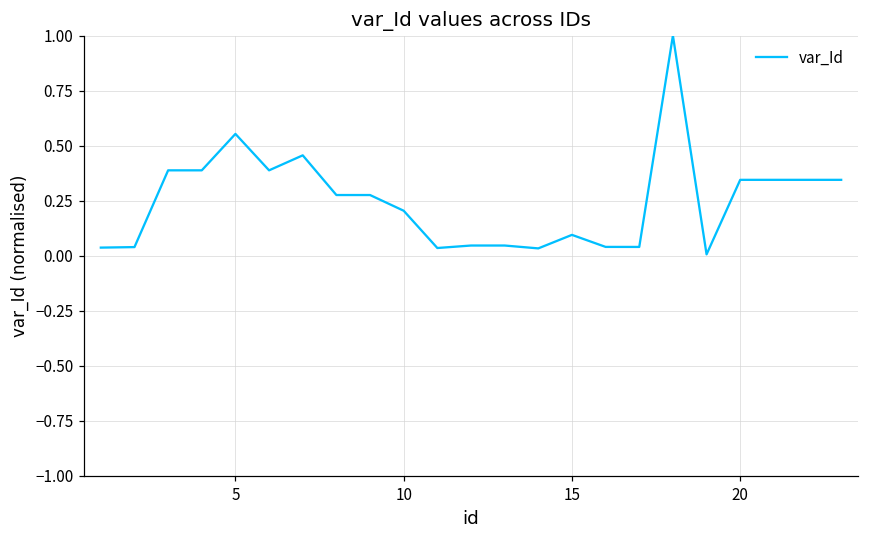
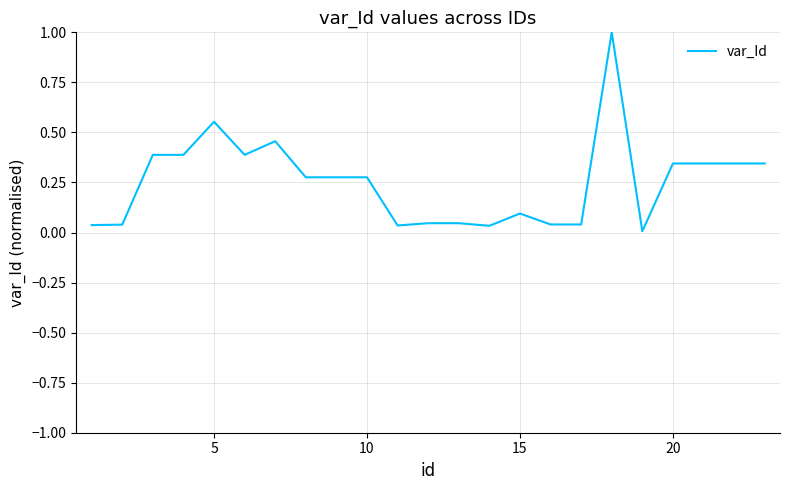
  {
    "5": 0.55,
-   "10": 0.20,
+   "10": 0.28,
    "15": 0.09,
    "20": 0.34
  }
